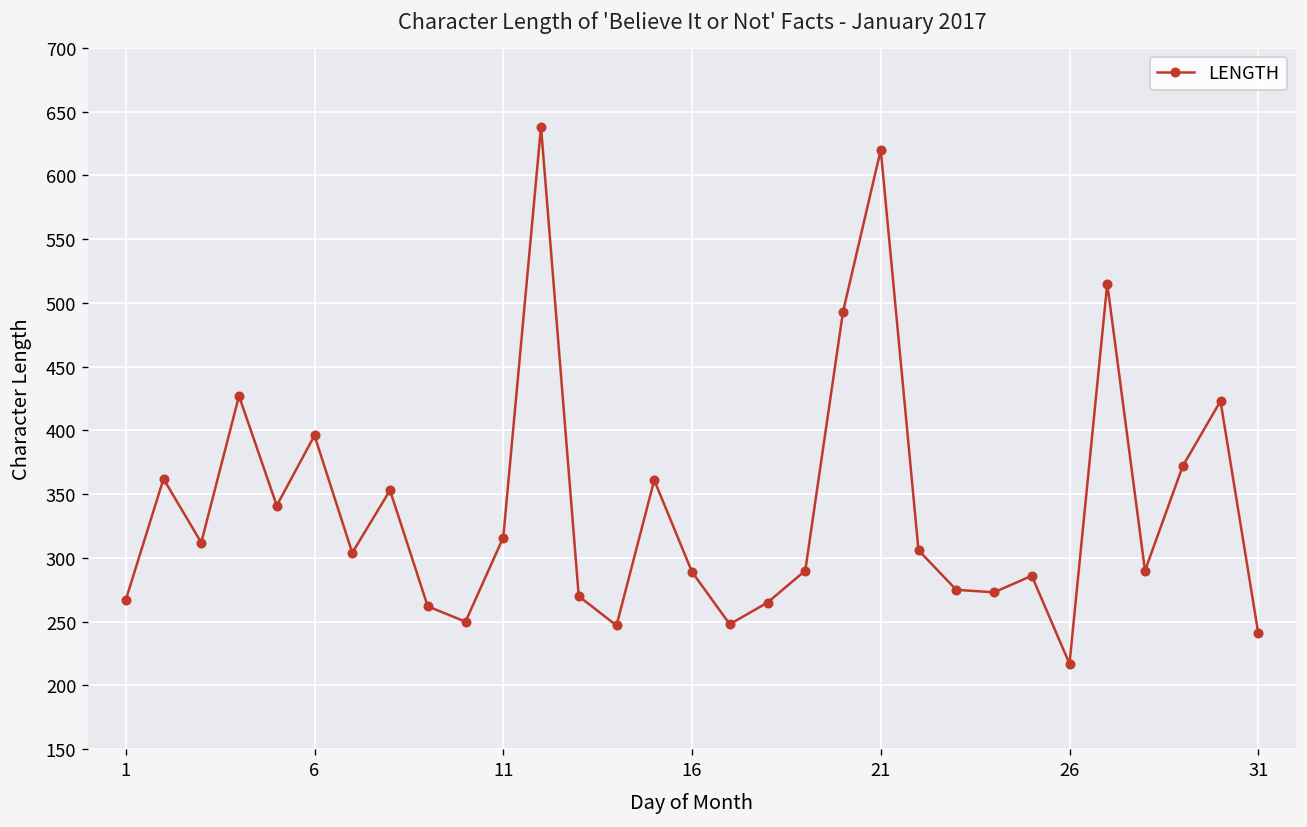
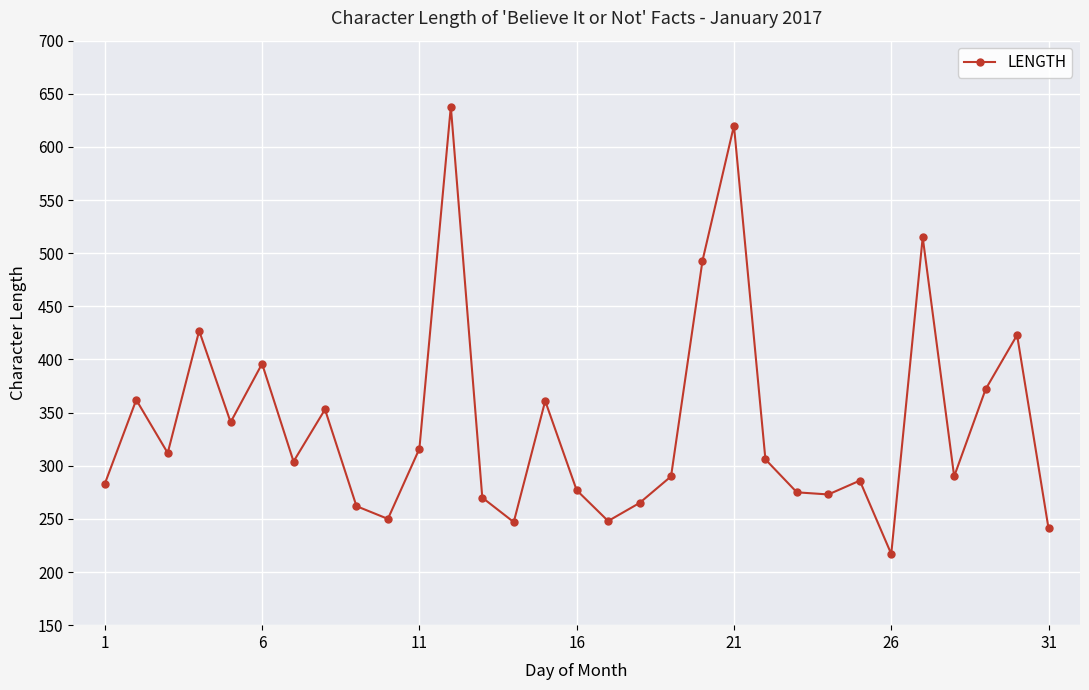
  {
-   "1": 267,
+   "1": 283,
    "6": 396,
    "11": 316,
-   "16": 289,
+   "16": 277,
    "21": 620,
    "26": 217,
    "31": 241
  }
